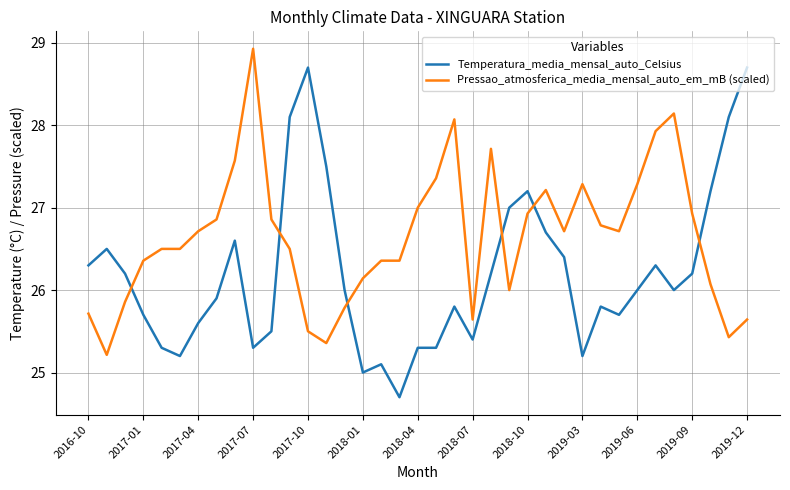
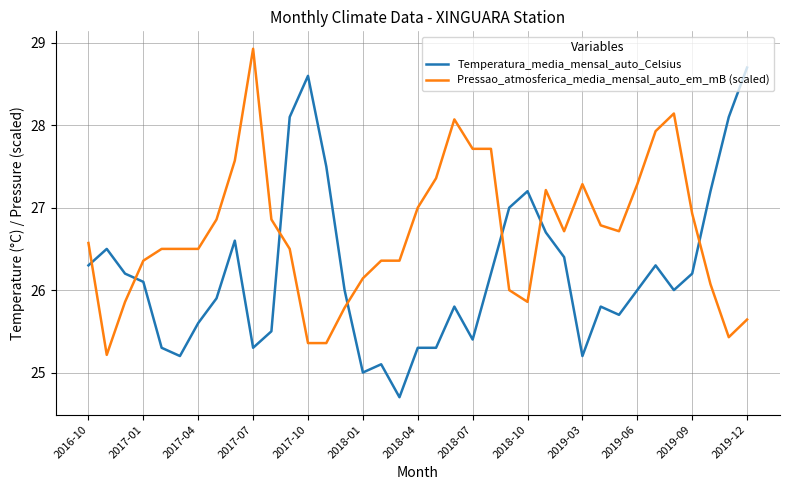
  {
    "Temperatura_media_mensal_auto_Celsius": {
      "2016-10": 26.3,
-     "2017-01": 25.7,
+     "2017-01": 26.1,
      "2017-04": 25.6,
      "2017-07": 25.3,
-     "2017-10": 28.7,
+     "2017-10": 28.6,
      "2018-01": 25.0,
      "2018-04": 25.3,
      "2018-07": 25.4,
      "2018-10": 27.2,
      "2019-03": 25.2,
      "2019-06": 26.0,
      "2019-09": 26.2
    },
    "Pressao_atmosferica_media_mensal_auto_em_mB (scaled)": {
-     "2016-10": 25.7,
+     "2016-10": 26.6,
      "2017-01": 26.4,
-     "2017-04": 26.7,
+     "2017-04": 26.5,
      "2017-07": 28.9,
-     "2017-10": 25.5,
+     "2017-10": 25.4,
      "2018-01": 26.1,
      "2018-04": 27.0,
-     "2018-07": 25.6,
-     "2018-10": 26.9,
+     "2018-07": 27.7,
+     "2018-10": 25.9,
      "2019-03": 27.3,
      "2019-06": 27.3,
      "2019-09": 26.9,
      "2019-12": 25.6
    }
  }
